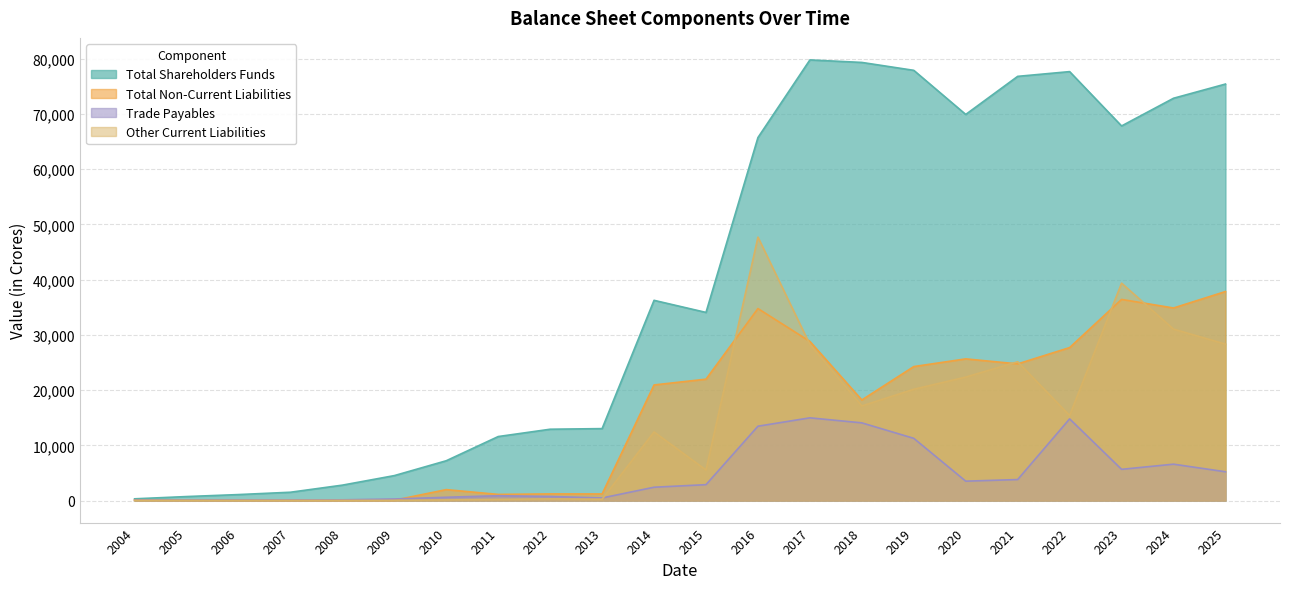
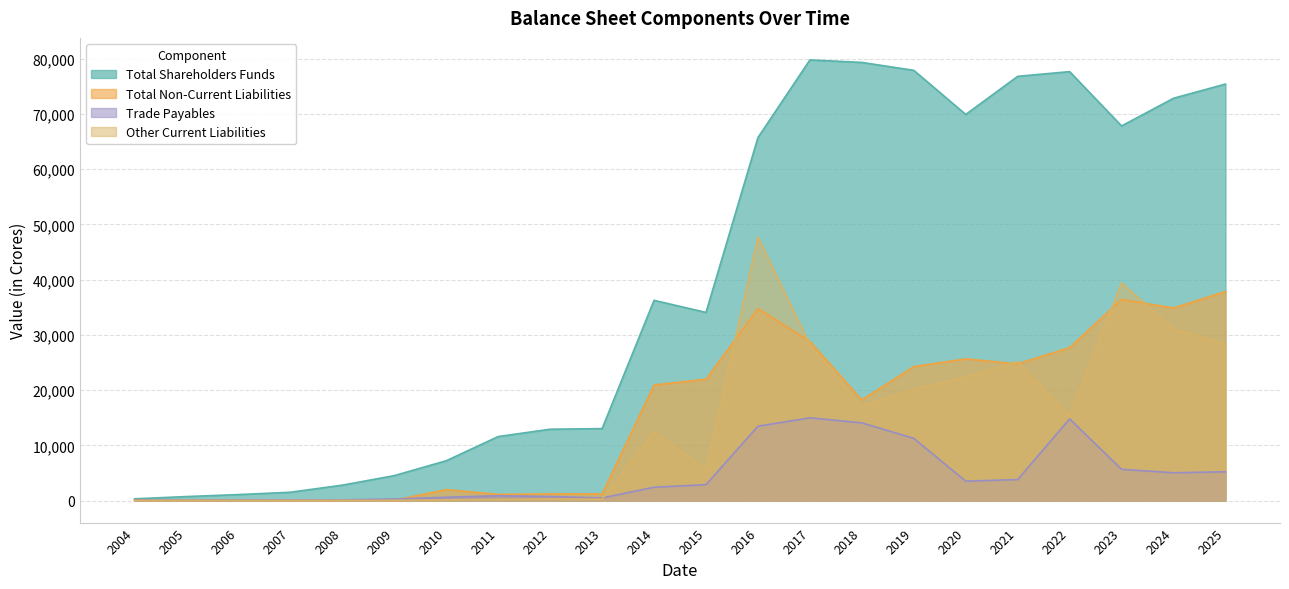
  {
    "Total Shareholders Funds": {
      "2005": "1,000",
      "2006": "1,000",
      "2007": "2,000",
      "2008": "3,000",
      "2009": "5,000",
      "2010": "7,000",
      "2011": "12,000",
      "2012": "13,000",
      "2013": "13,000",
      "2014": "36,000",
      "2015": "34,000",
      "2016": "66,000",
      "2017": "80,000",
      "2018": "79,000",
      "2019": "78,000",
      "2020": "70,000",
      "2021": "77,000",
      "2022": "78,000",
      "2023": "68,000",
      "2024": "73,000",
      "2025": "75,000"
    },
    "Trade Payables": {
      "2010": "1,000",
      "2014": "2,000",
      "2015": "3,000",
      "2016": "13,000",
      "2017": "15,000",
      "2018": "14,000",
      "2019": "11,000",
      "2020": "4,000",
      "2021": "4,000",
      "2022": "15,000",
      "2023": "6,000",
-     "2024": "7,000",
+     "2024": "5,000",
      "2025": "5,000"
    }
  }
